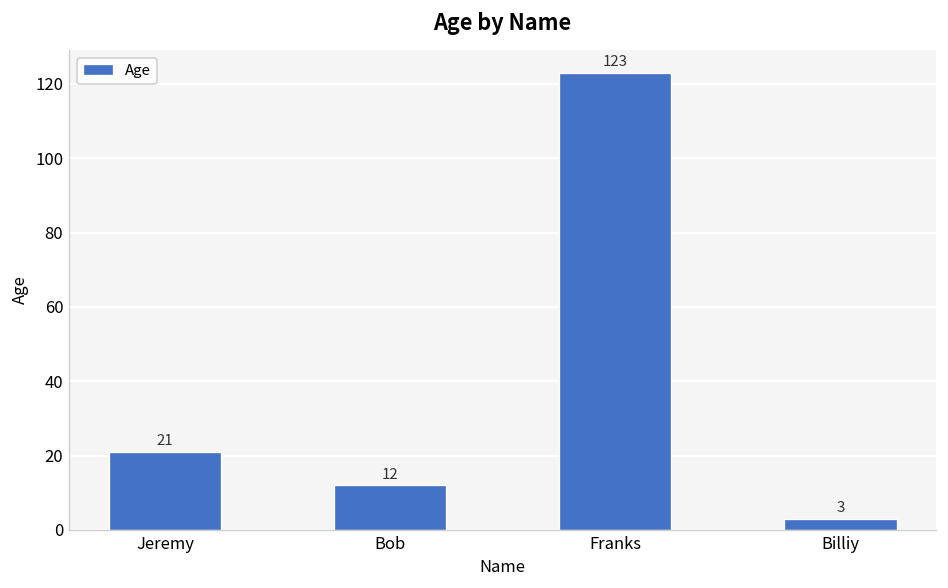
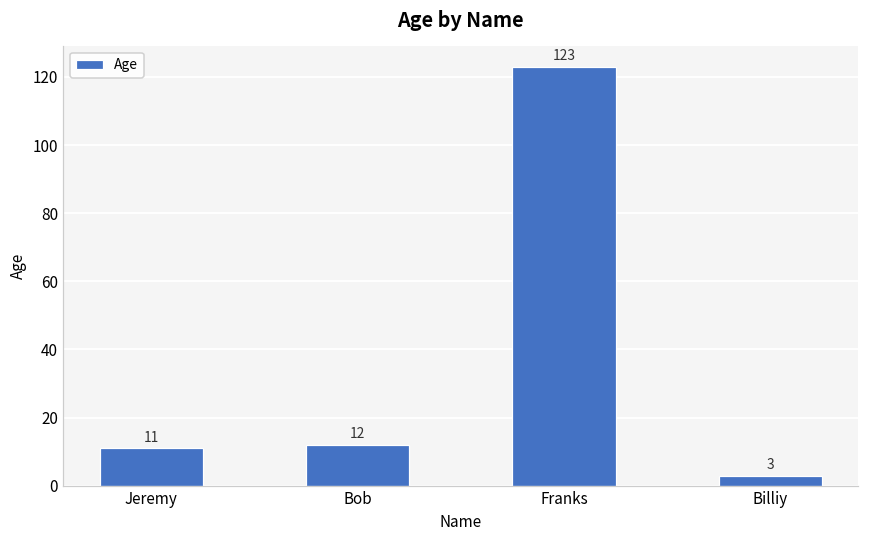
  {
-   "Jeremy": 21,
+   "Jeremy": 11,
    "Bob": 12,
    "Franks": 123,
    "Billiy": 3
  }
